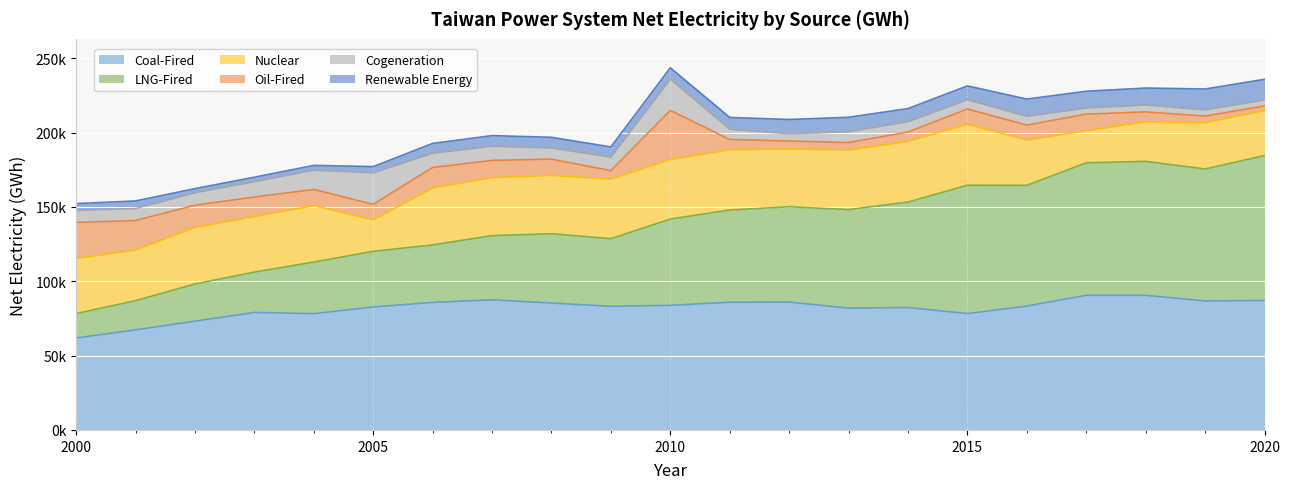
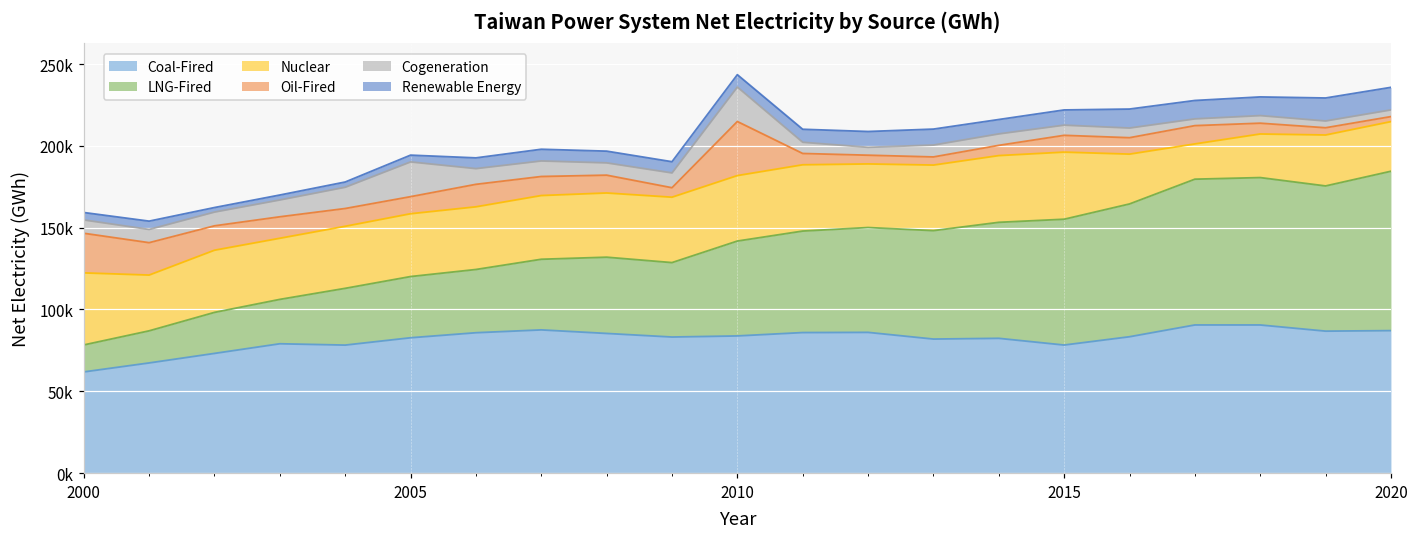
  {
    "LNG-Fired": {
      "2000": 16000,
      "2005": 37000,
      "2010": 58000,
-     "2015": 86000,
+     "2015": 77000,
      "2020": 97000
    },
    "Nuclear": {
-     "2000": 37000,
-     "2005": 21000,
+     "2000": 44000,
+     "2005": 38000,
      "2010": 40000,
      "2015": 41000,
      "2020": 30000
    },
    "Oil-Fired": {
      "2000": 24000,
      "2005": 10000,
      "2010": 33000,
      "2015": 10000,
      "2020": 3000
    },
    "Cogeneration": {
      "2000": 8000,
      "2005": 21000,
      "2010": 21000,
      "2015": 6000,
      "2020": 4000
    }
  }
